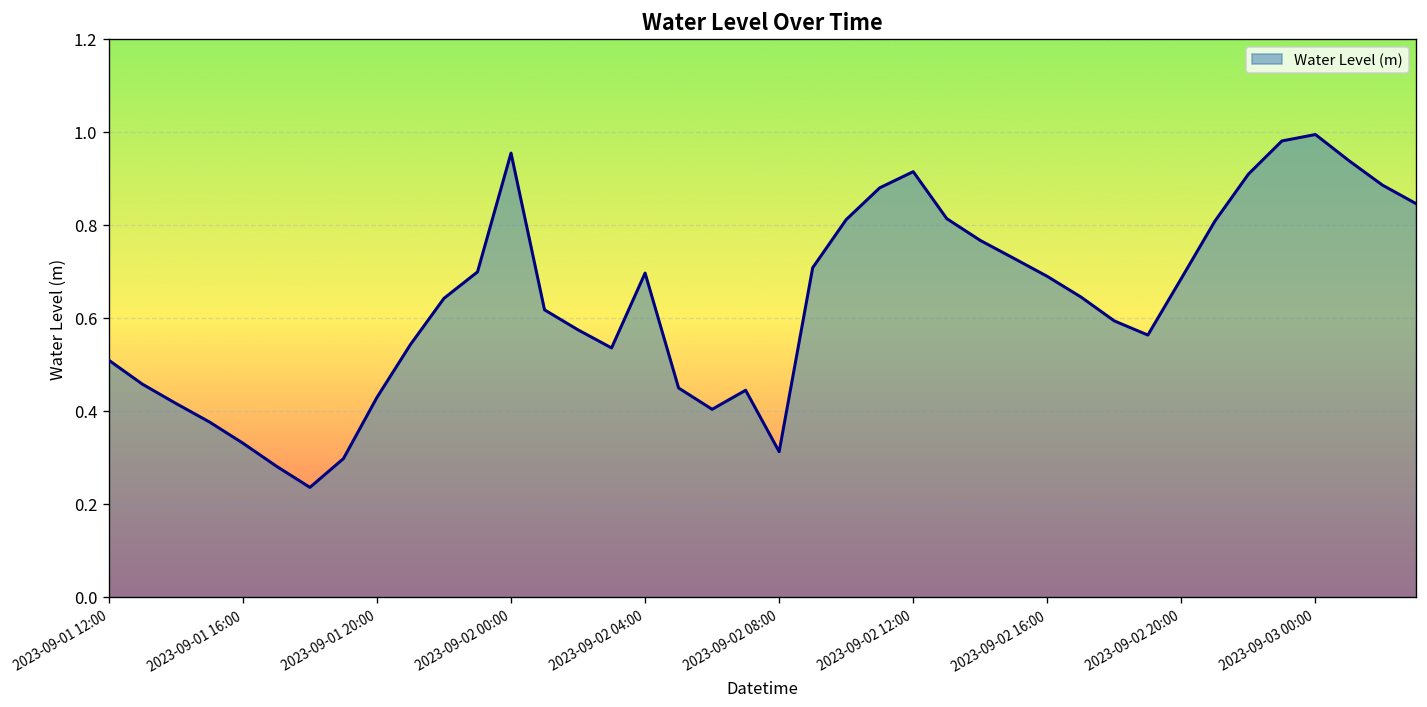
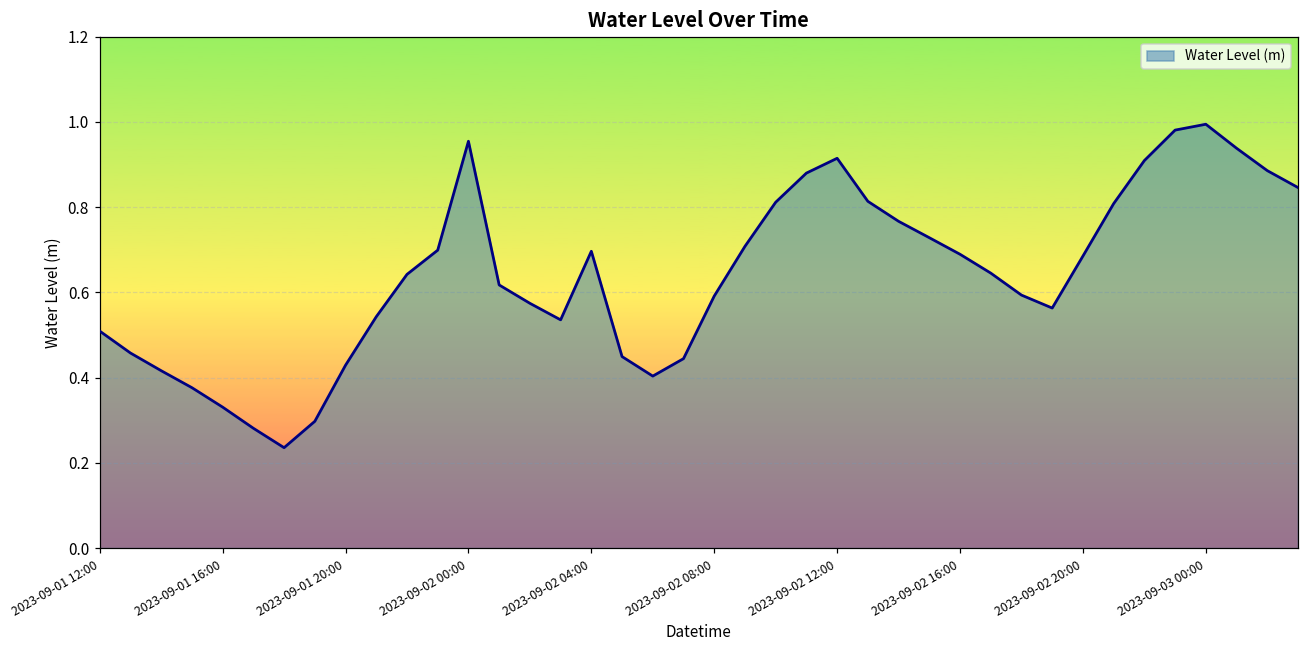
  {
    "2023-09-01 12:00": 0.51,
    "2023-09-01 16:00": 0.33,
    "2023-09-01 20:00": 0.43,
    "2023-09-02 00:00": 0.95,
    "2023-09-02 04:00": 0.70,
-   "2023-09-02 08:00": 0.31,
+   "2023-09-02 08:00": 0.59,
    "2023-09-02 12:00": 0.91,
    "2023-09-02 16:00": 0.69,
    "2023-09-02 20:00": 0.69,
    "2023-09-03 00:00": 0.99
  }
